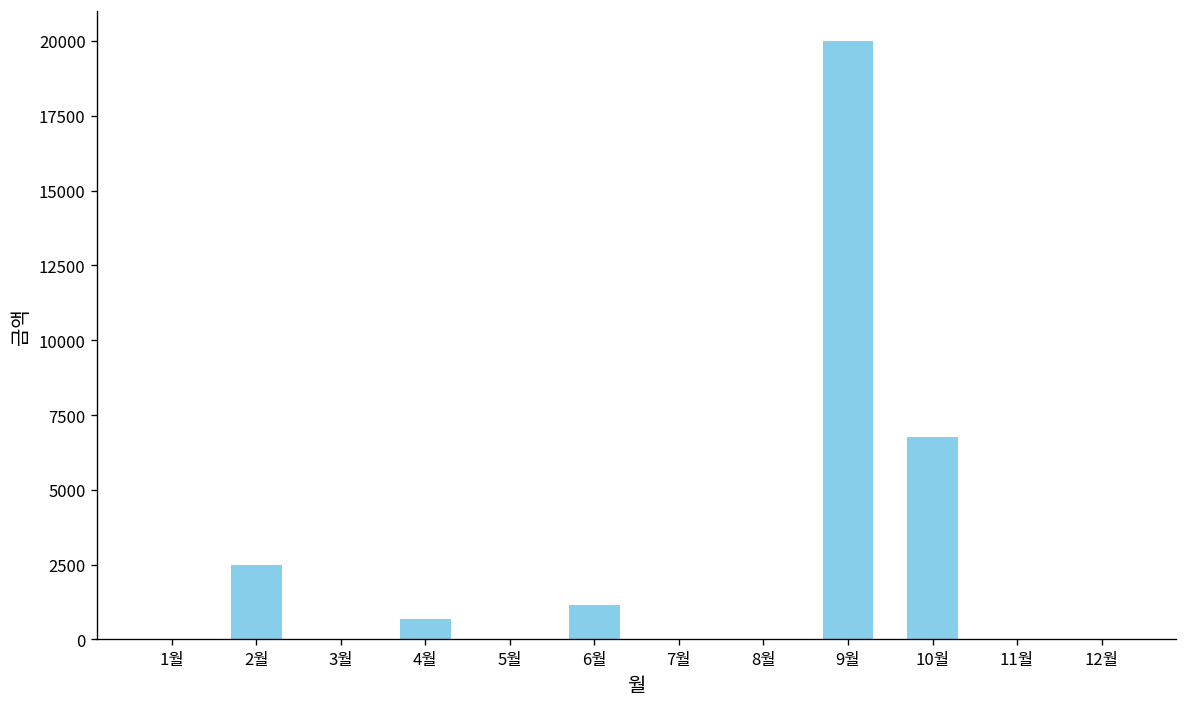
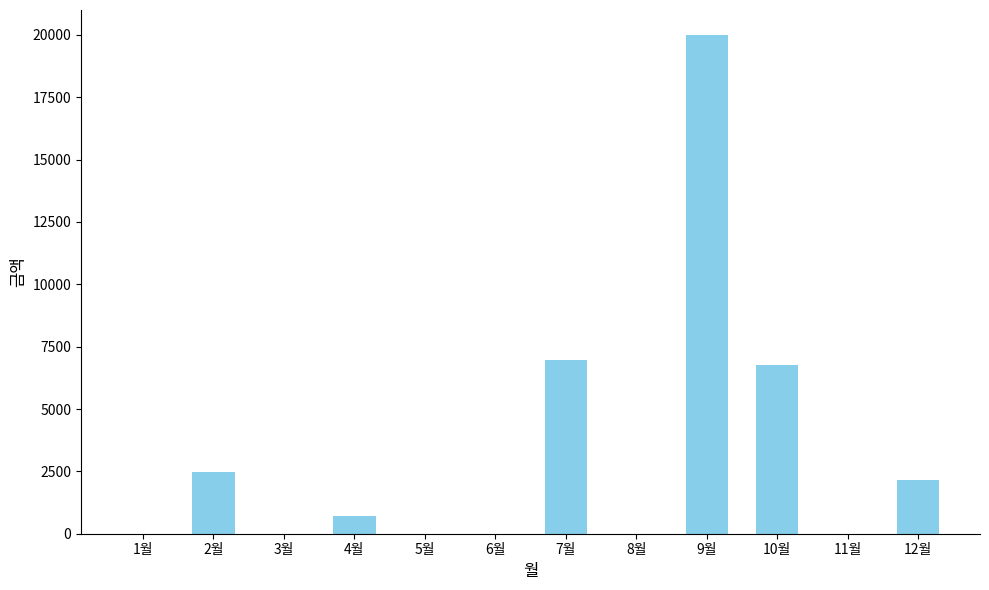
  {
    "1월": 0,
    "2월": 2500,
    "3월": 0,
    "4월": 700,
    "5월": 0,
-   "6월": 1200,
-   "7월": 0,
+   "6월": 0,
+   "7월": 7000,
    "8월": 0,
    "9월": 20000,
    "10월": 6800,
    "11월": 0,
-   "12월": 0
+   "12월": 2100
  }
